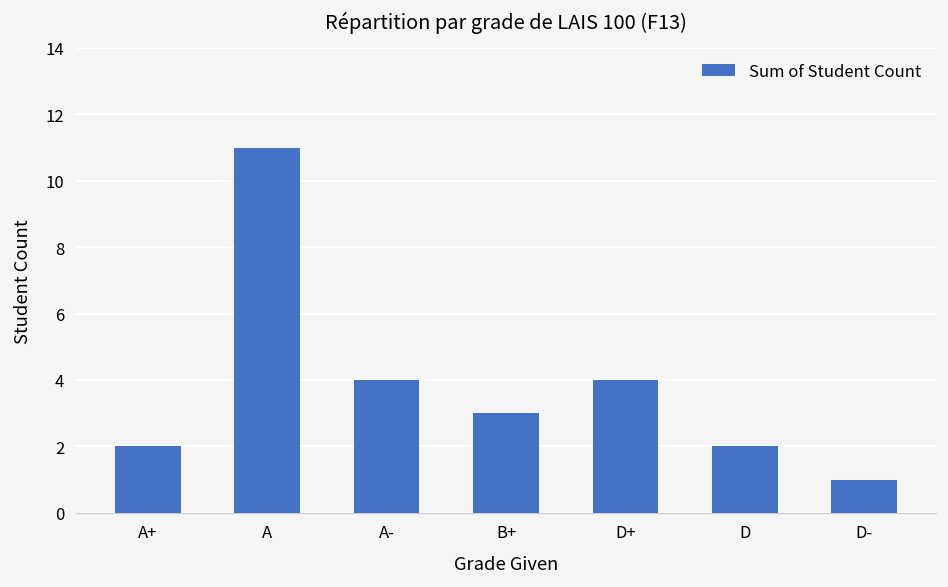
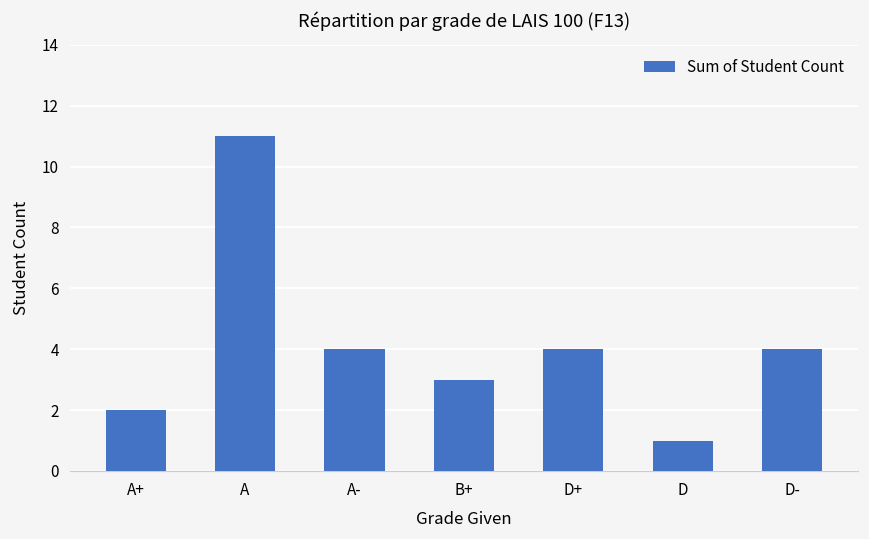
  {
    "A+": 2,
    "A": 11,
    "A-": 4,
    "B+": 3,
    "D+": 4,
-   "D": 2,
-   "D-": 1
+   "D": 1,
+   "D-": 4
  }
